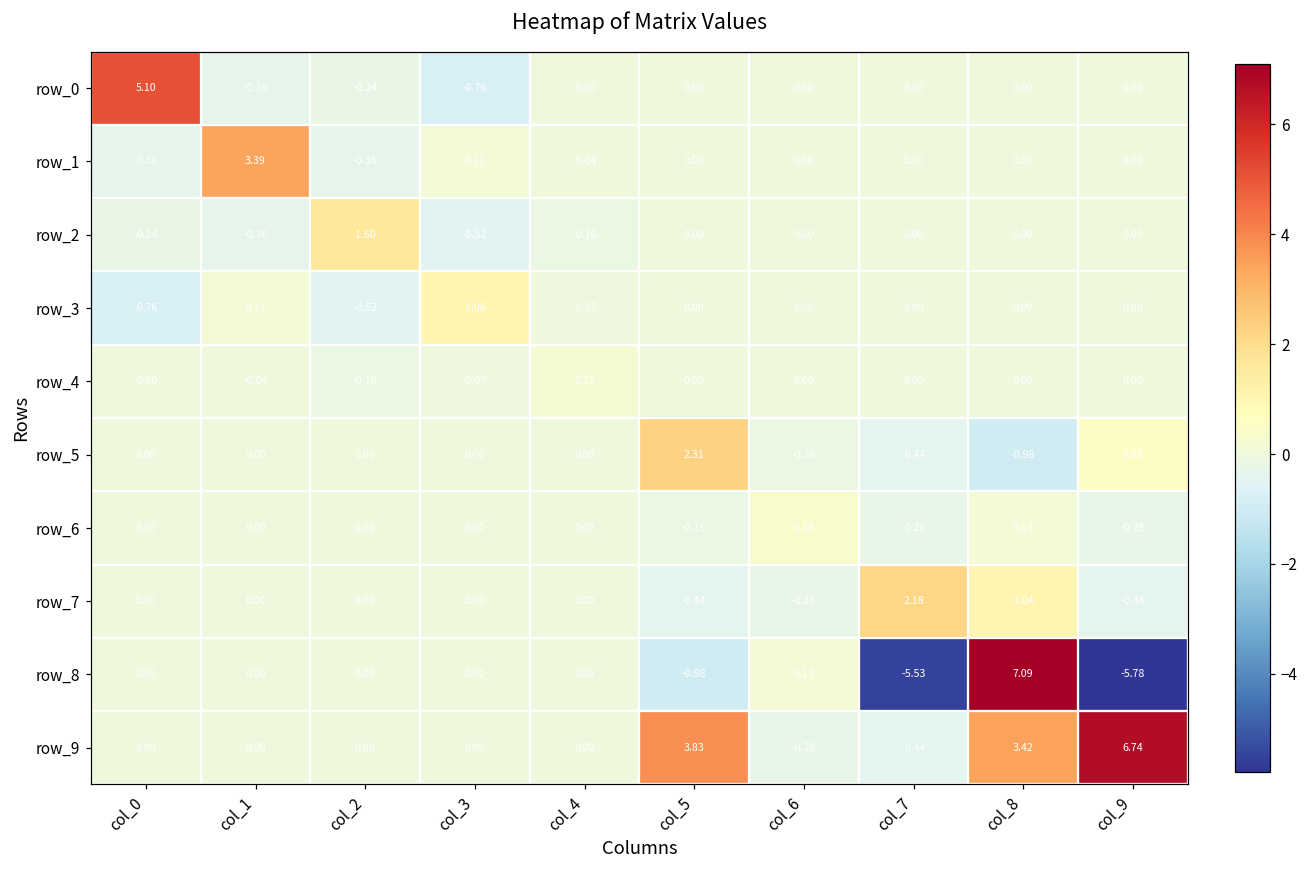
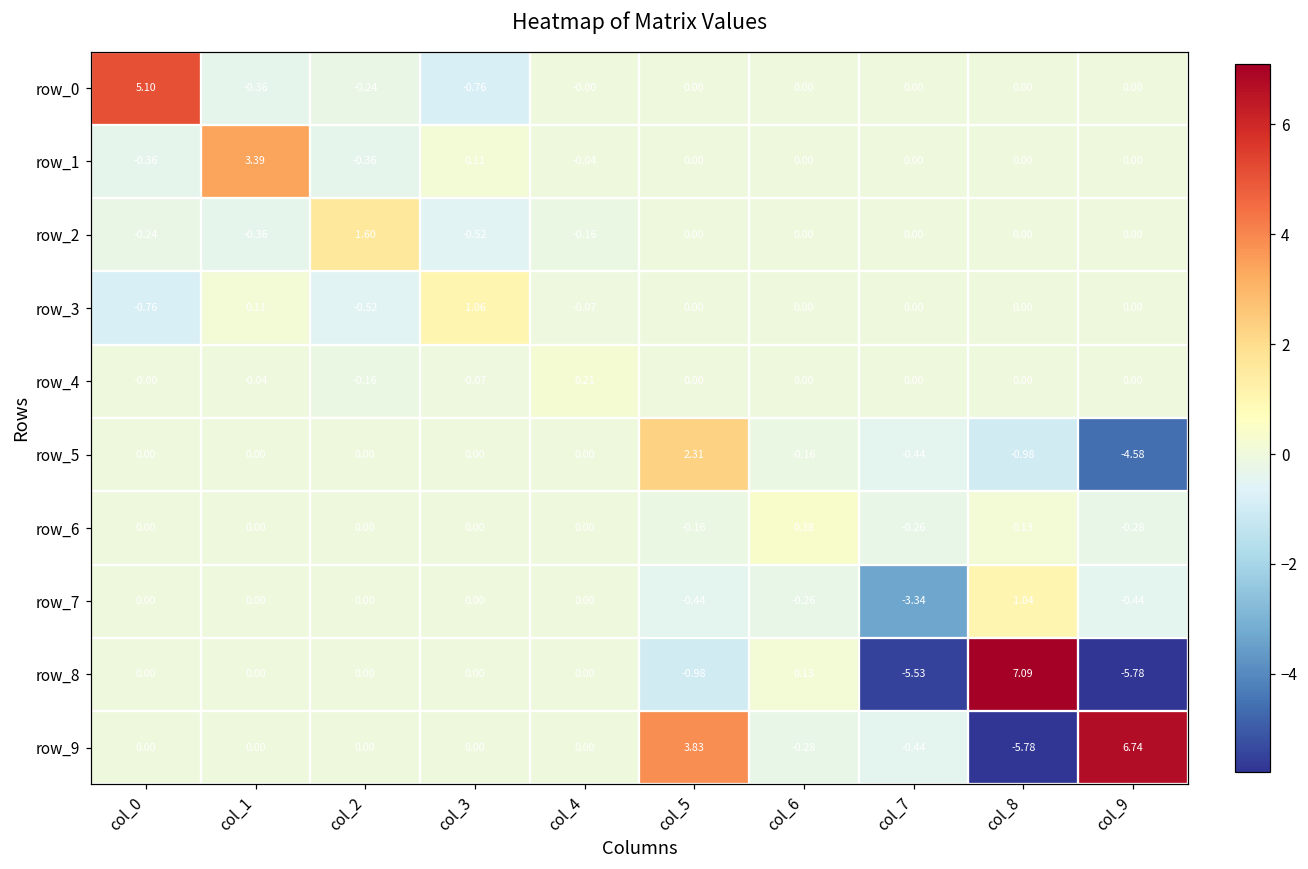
  {
    "row_0": {
      "col_0": 5.10
    },
    "row_1": {
      "col_1": 3.39
    },
    "row_2": {
      "col_2": 1.60
    },
    "row_3": {
      "col_3": 1.06
    },
    "row_5": {
      "col_5": 2.31,
-     "col_9": 0.53
+     "col_9": -4.58
    },
    "row_6": {
      "col_6": 0.38
    },
    "row_7": {
-     "col_7": 2.18,
+     "col_7": -3.34,
      "col_8": 1.04
    },
    "row_8": {
      "col_7": -5.53,
      "col_8": 7.09,
      "col_9": -5.78
    },
    "row_9": {
      "col_5": 3.83,
-     "col_8": 3.42,
+     "col_8": -5.78,
      "col_9": 6.74
    }
  }
